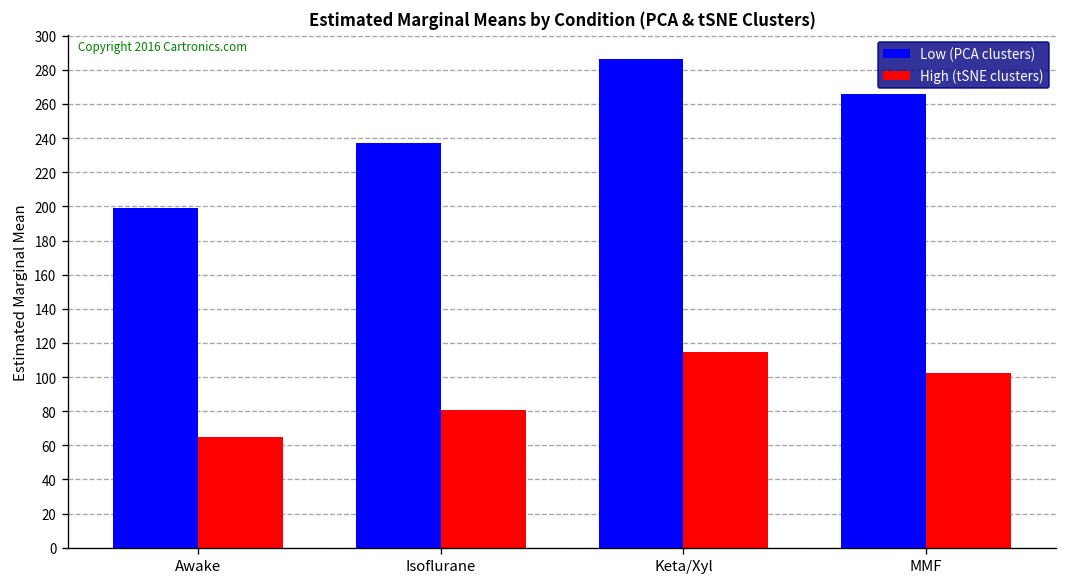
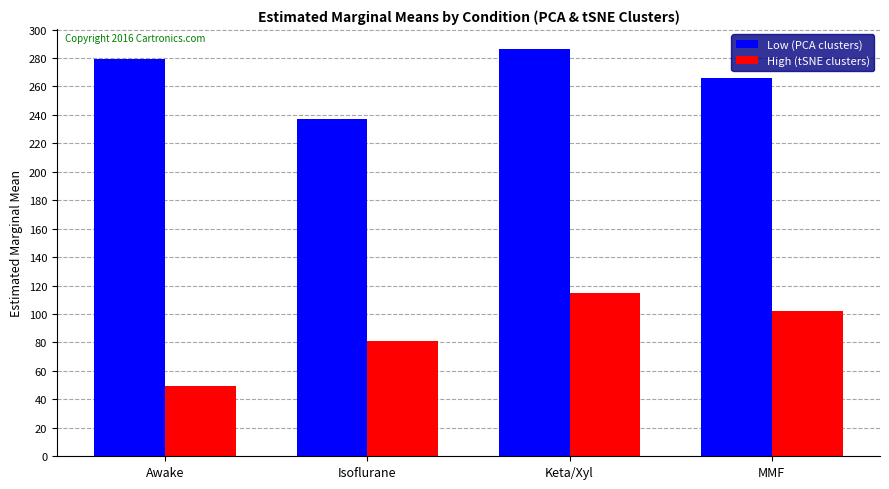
  {
    "Low (PCA clusters)": {
-     "Awake": 199,
+     "Awake": 279,
      "Isoflurane": 237,
      "Keta/Xyl": 286,
      "MMF": 266
    },
    "High (tSNE clusters)": {
-     "Awake": 65,
+     "Awake": 49,
      "Isoflurane": 81,
      "Keta/Xyl": 115,
      "MMF": 102
    }
  }
